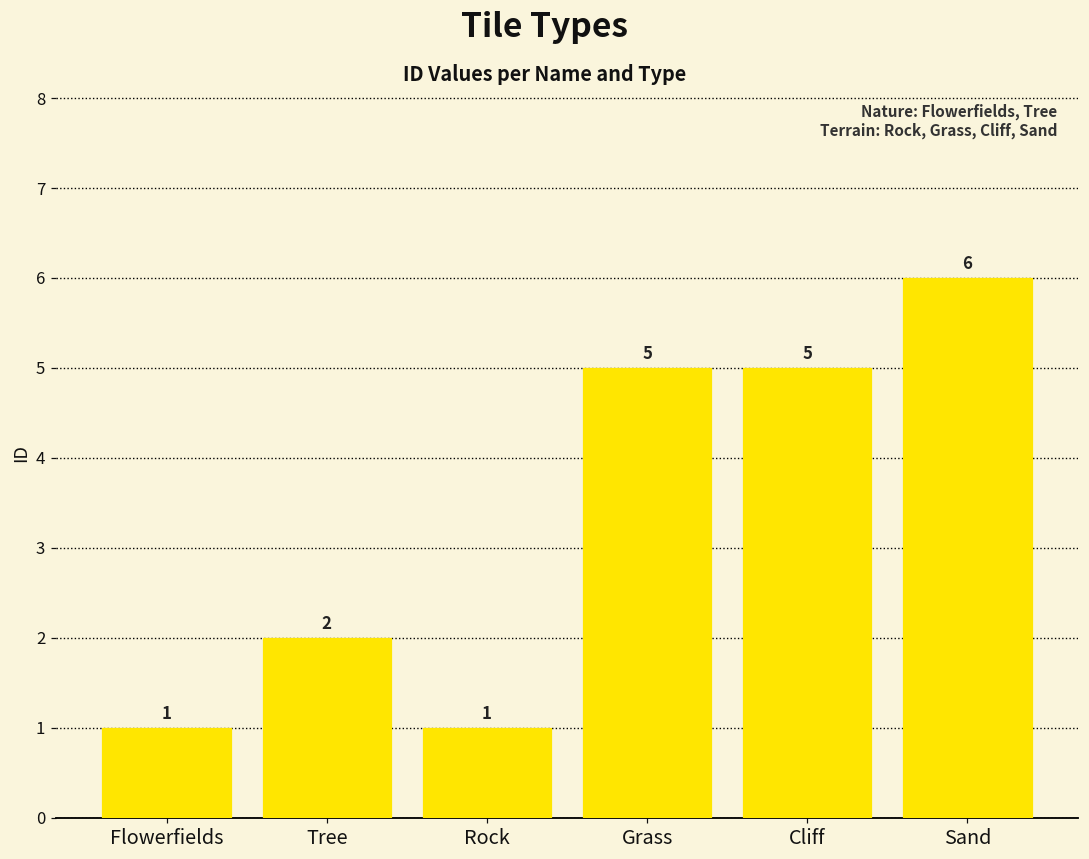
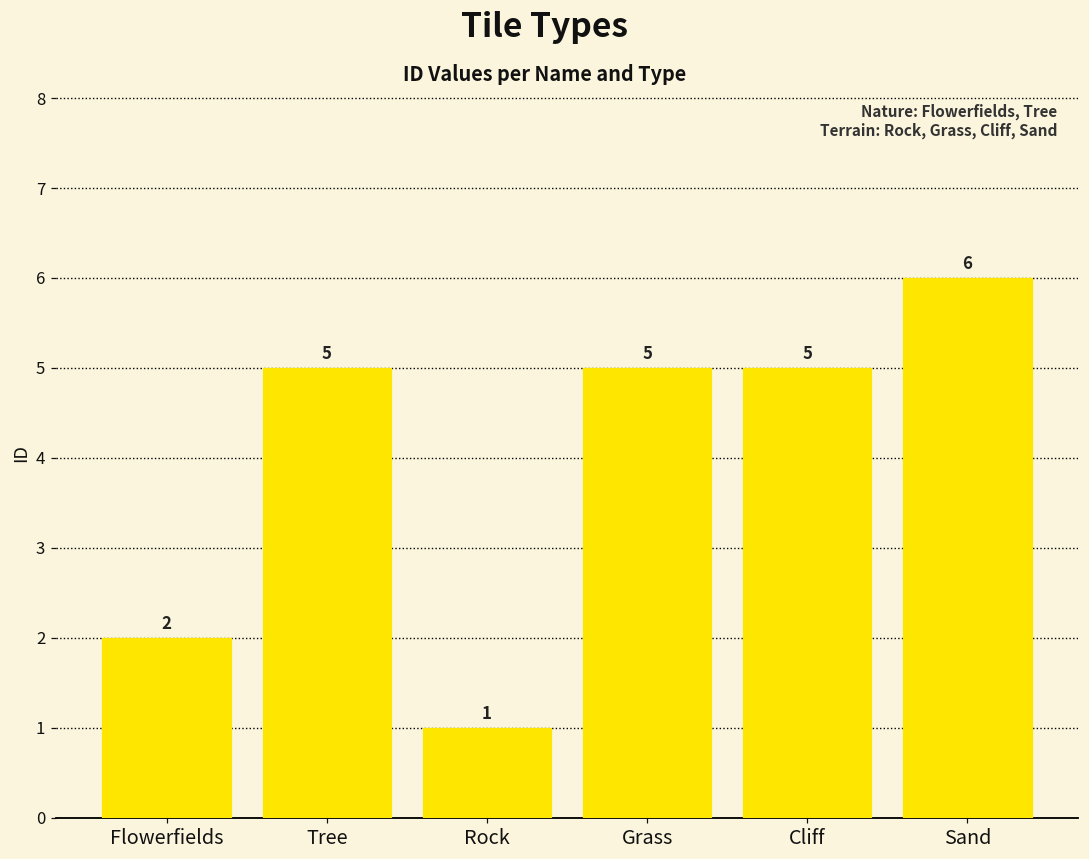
  {
-   "Flowerfields": 1,
-   "Tree": 2,
+   "Flowerfields": 2,
+   "Tree": 5,
    "Rock": 1,
    "Grass": 5,
    "Cliff": 5,
    "Sand": 6
  }
